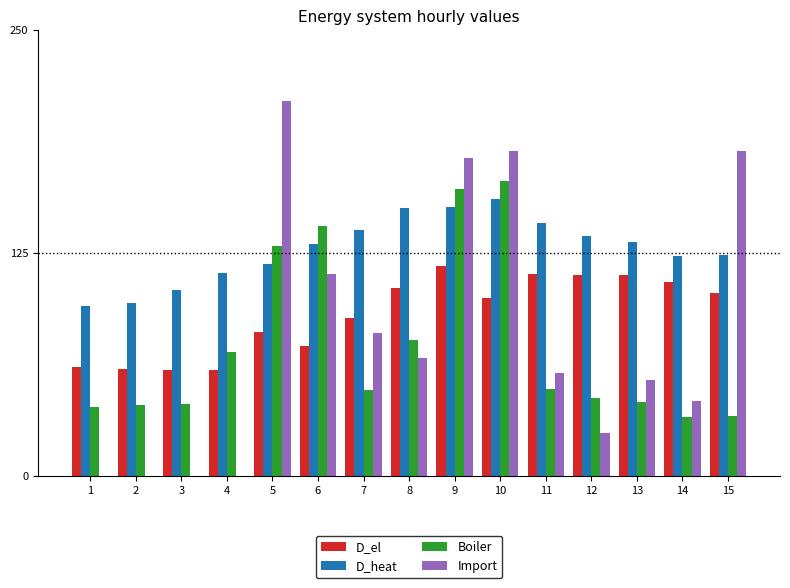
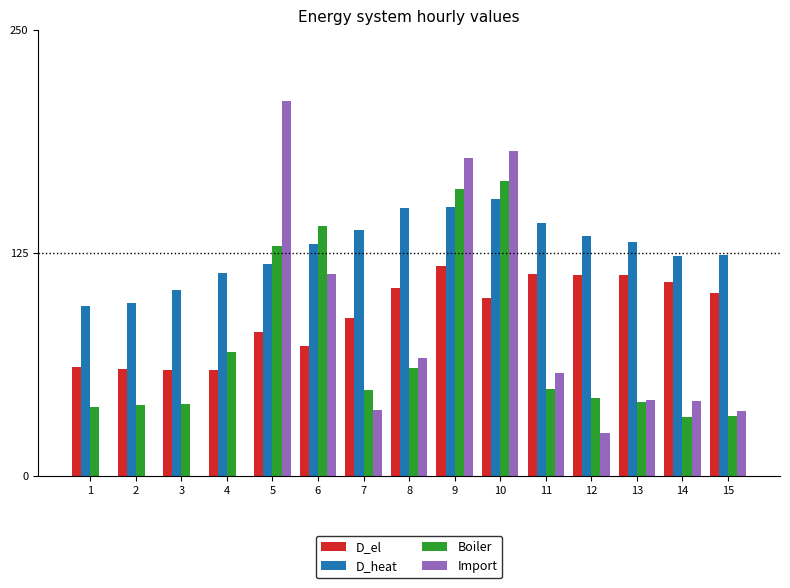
  {
    "D_el": {
      "1": 61,
      "2": 60,
      "3": 60,
      "4": 60,
      "5": 81,
      "6": 73,
      "7": 89,
      "8": 106,
      "9": 118,
      "10": 100,
      "11": 113,
      "12": 113,
      "13": 113,
      "14": 109,
      "15": 103
    },
    "D_heat": {
      "1": 95,
      "2": 97,
      "3": 104,
      "4": 114,
      "5": 119,
      "6": 130,
      "7": 138,
      "8": 151,
      "9": 151,
      "10": 155,
      "11": 142,
      "12": 135,
      "13": 131,
      "14": 123,
      "15": 124
    },
    "Boiler": {
      "1": 39,
      "2": 40,
      "3": 41,
      "4": 70,
      "5": 129,
      "6": 140,
      "7": 48,
-     "8": 76,
+     "8": 61,
      "9": 161,
      "10": 165,
      "11": 49,
      "12": 44,
      "13": 41,
      "14": 33,
      "15": 34
    },
    "Import": {
      "1": 0,
      "2": 0,
      "3": 0,
      "4": 0,
      "5": 211,
      "6": 113,
-     "7": 80,
+     "7": 37,
      "8": 66,
      "9": 179,
      "10": 182,
      "11": 58,
      "12": 24,
-     "13": 54,
+     "13": 42,
      "14": 42,
-     "15": 182
+     "15": 36
    }
  }
